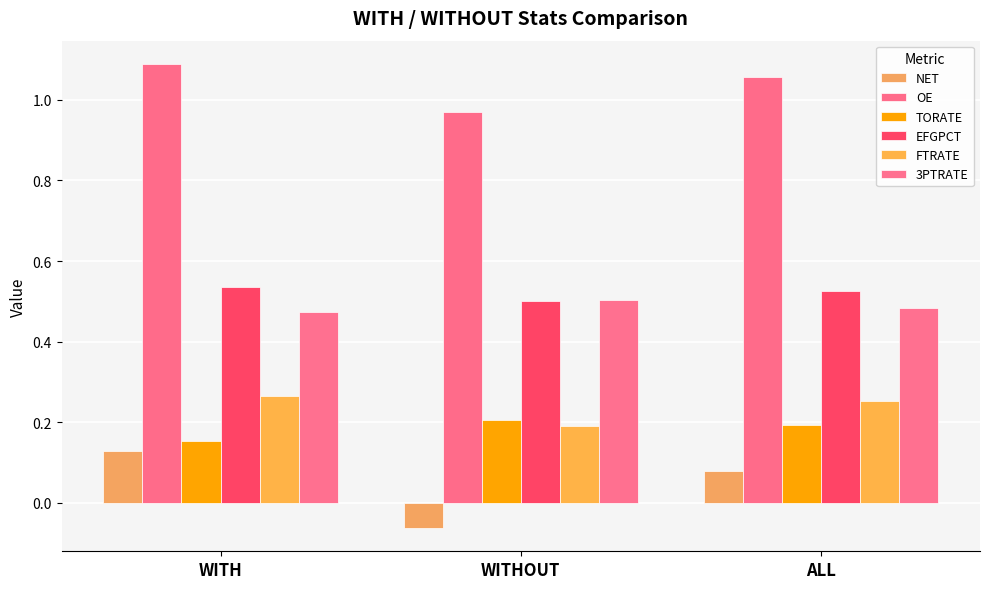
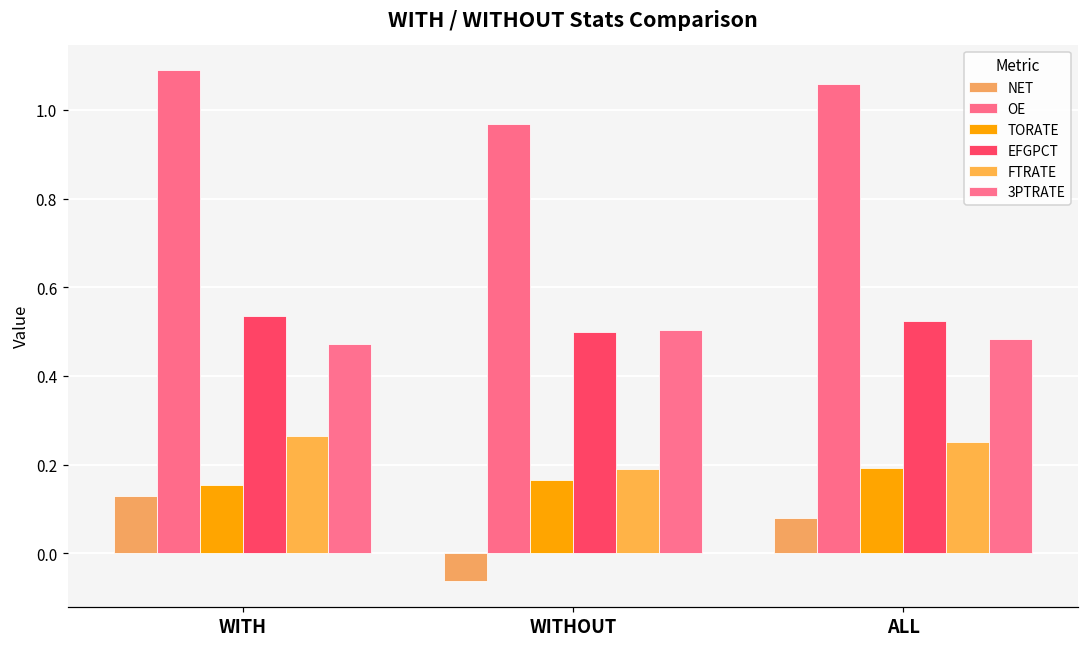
  {
    "TORATE": {
      "WITH": 0.15,
-     "WITHOUT": 0.21,
+     "WITHOUT": 0.17,
      "ALL": 0.19
    }
  }
